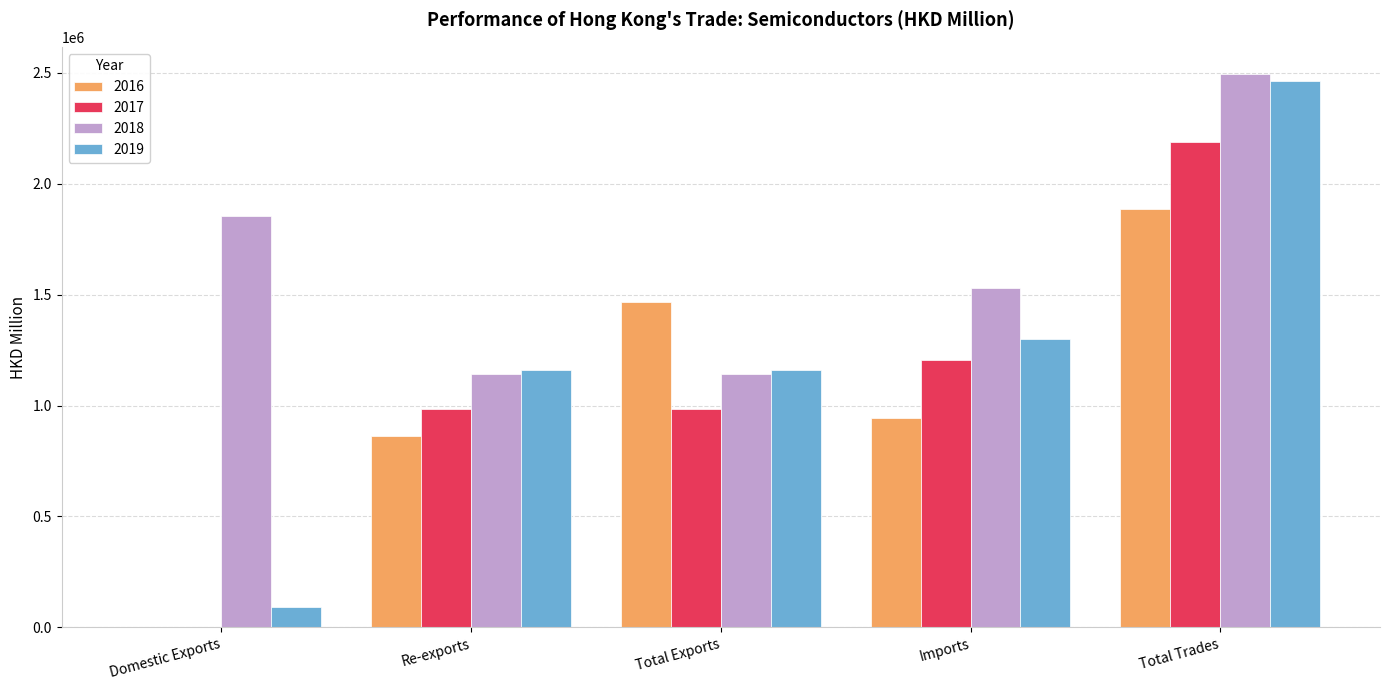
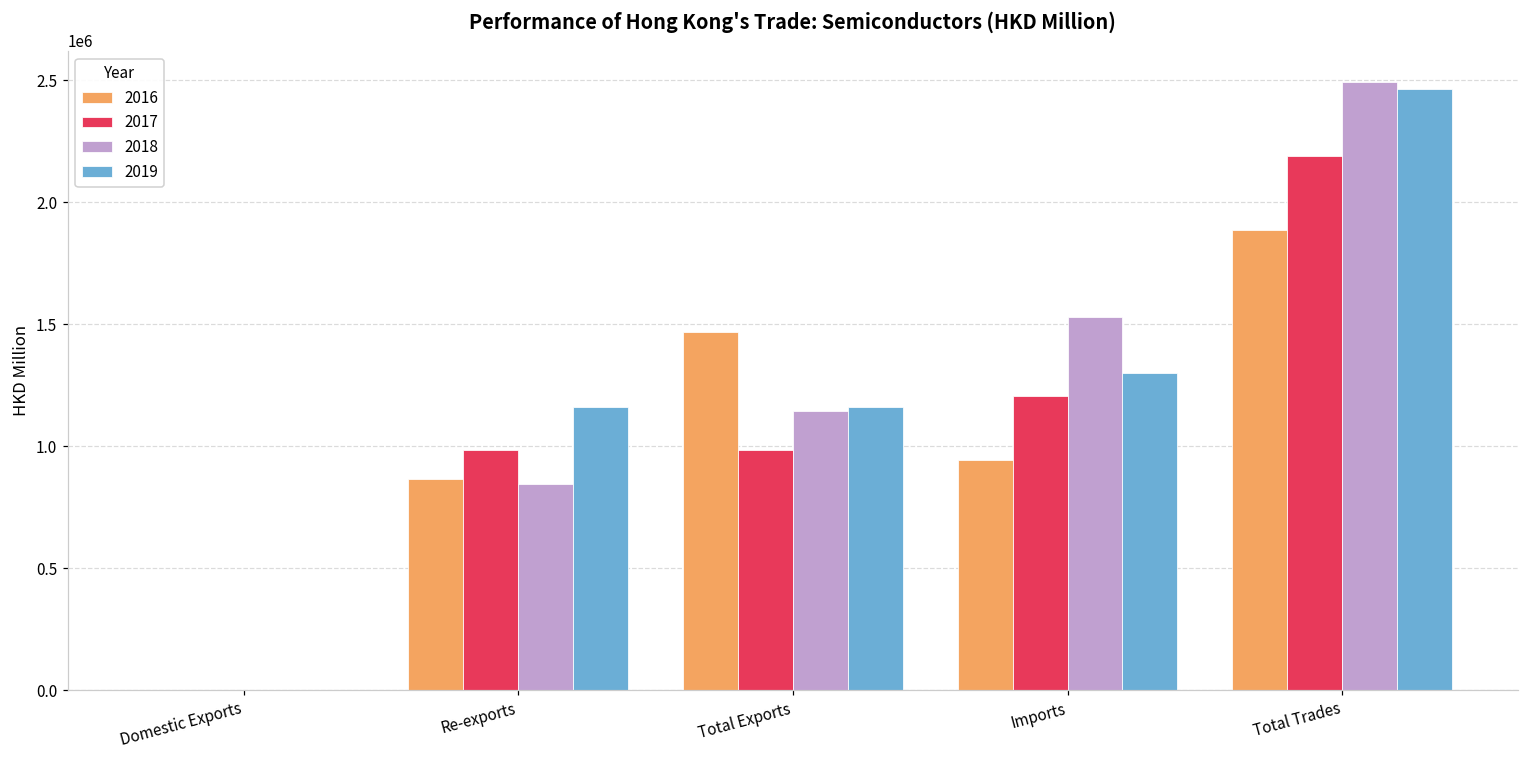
  {
    "2016": {
      "Re-exports": 860000,
      "Total Exports": 1470000,
      "Imports": 940000,
      "Total Trades": 1890000
    },
    "2017": {
      "Re-exports": 980000,
      "Total Exports": 980000,
      "Imports": 1200000,
      "Total Trades": 2190000
    },
    "2018": {
-     "Domestic Exports": 1850000,
-     "Re-exports": 1140000,
+     "Domestic Exports": 0,
+     "Re-exports": 840000,
      "Total Exports": 1140000,
      "Imports": 1530000,
      "Total Trades": 2490000
    },
    "2019": {
-     "Domestic Exports": 90000,
+     "Domestic Exports": 0,
      "Re-exports": 1160000,
      "Total Exports": 1160000,
      "Imports": 1300000,
      "Total Trades": 2460000
    }
  }
